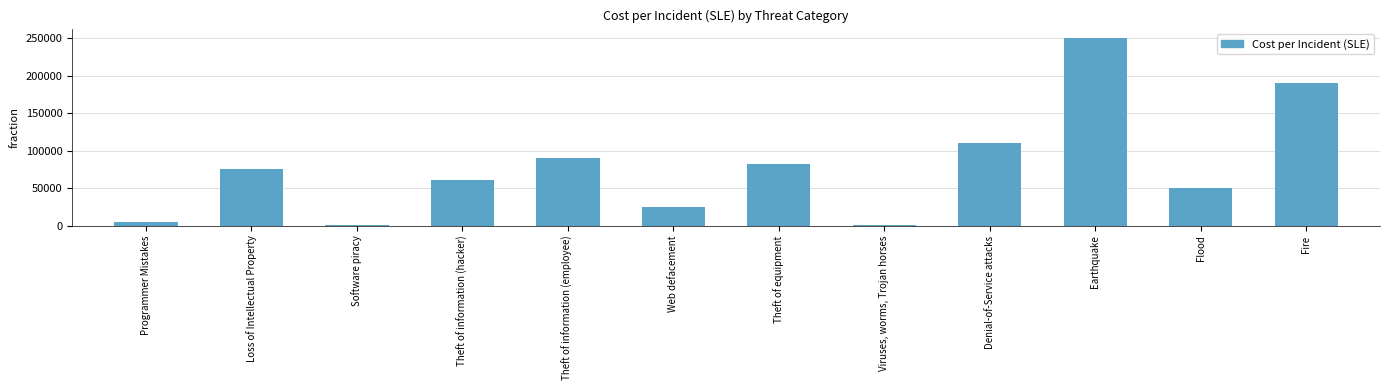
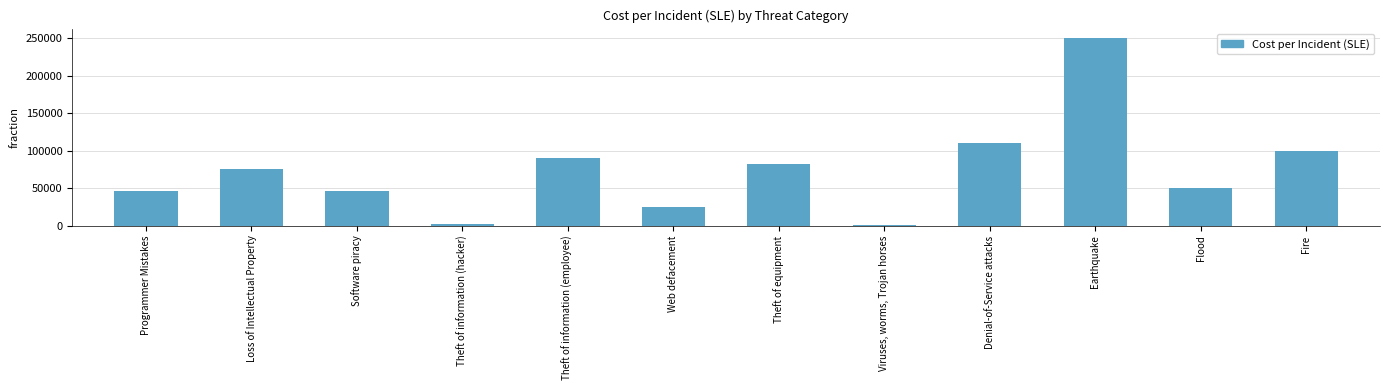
  {
-   "Programmer Mistakes": 10000,
+   "Programmer Mistakes": 50000,
    "Loss of Intellectual Property": 80000,
-   "Software piracy": 0,
-   "Theft of information (hacker)": 60000,
+   "Software piracy": 50000,
+   "Theft of information (hacker)": 0,
    "Theft of information (employee)": 90000,
    "Web defacement": 20000,
    "Theft of equipment": 80000,
    "Denial-of-Service attacks": 110000,
    "Earthquake": 250000,
    "Flood": 50000,
-   "Fire": 190000
+   "Fire": 100000
  }
